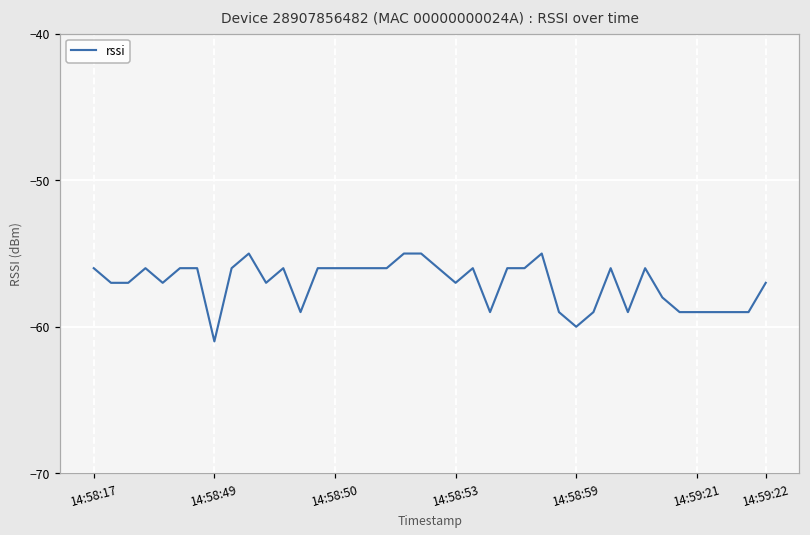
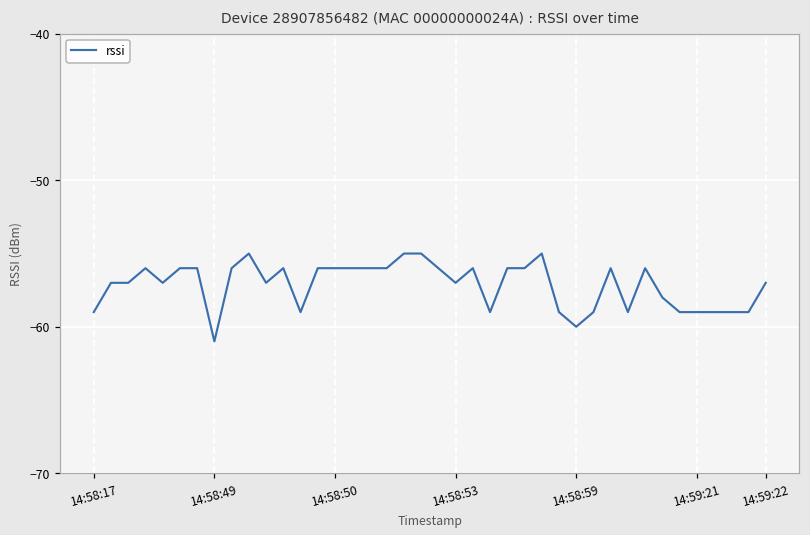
  {
-   "14:58:17": -56,
+   "14:58:17": -59,
    "14:58:59": -60,
    "14:59:21": -59
  }
